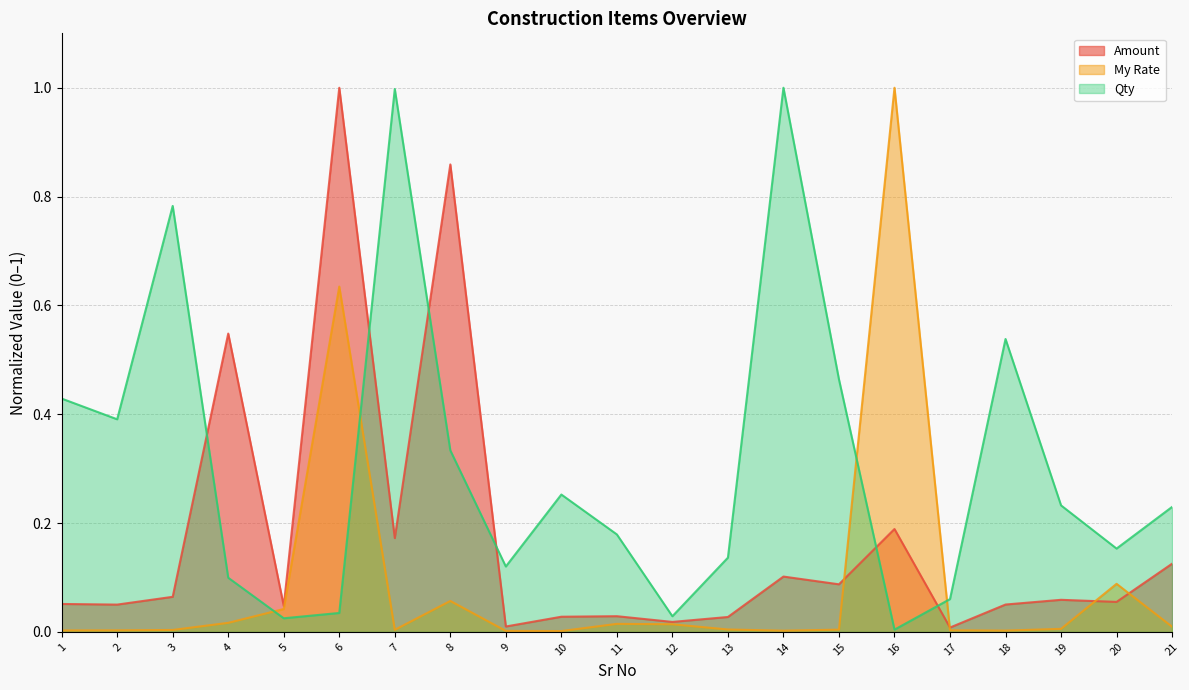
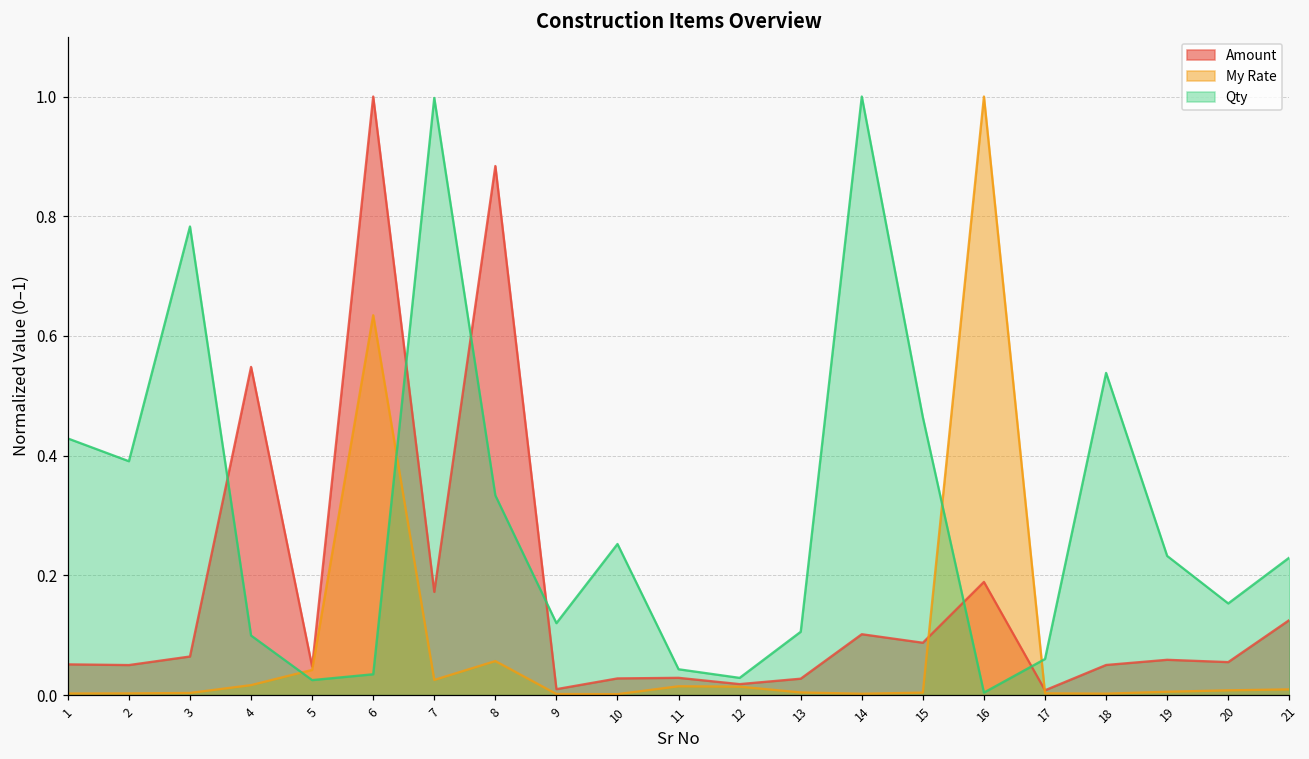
  {
    "Amount": {
      "1": 0.05,
      "2": 0.05,
      "3": 0.06,
      "4": 0.55,
      "5": 0.05,
      "6": 1.00,
      "7": 0.17,
-     "8": 0.86,
+     "8": 0.88,
      "9": 0.01,
      "10": 0.03,
      "11": 0.03,
      "13": 0.03,
      "14": 0.10,
      "15": 0.09,
      "16": 0.19,
      "17": 0.01,
      "18": 0.05,
      "19": 0.06,
      "20": 0.06,
      "21": 0.13
    },
    "My Rate": {
      "1": 0.00,
      "2": 0.00,
      "3": 0.00,
      "4": 0.02,
      "5": 0.04,
      "6": 0.63,
-     "7": 0.00,
+     "7": 0.03,
      "8": 0.06,
      "9": 0.00,
      "10": 0.00,
      "11": 0.01,
      "13": 0.00,
      "14": 0.00,
      "15": 0.00,
      "16": 1.00,
      "17": 0.00,
      "18": 0.00,
      "19": 0.01,
-     "20": 0.09,
+     "20": 0.01,
      "21": 0.01
    },
    "Qty": {
      "1": 0.43,
      "2": 0.39,
      "3": 0.78,
      "4": 0.10,
      "5": 0.03,
      "6": 0.03,
      "7": 1.00,
      "8": 0.33,
      "9": 0.12,
      "10": 0.25,
-     "11": 0.18,
+     "11": 0.04,
      "12": 0.03,
-     "13": 0.14,
+     "13": 0.11,
      "14": 1.00,
      "15": 0.46,
      "16": 0.00,
      "17": 0.06,
      "18": 0.54,
      "19": 0.23,
      "20": 0.15,
      "21": 0.23
    }
  }
